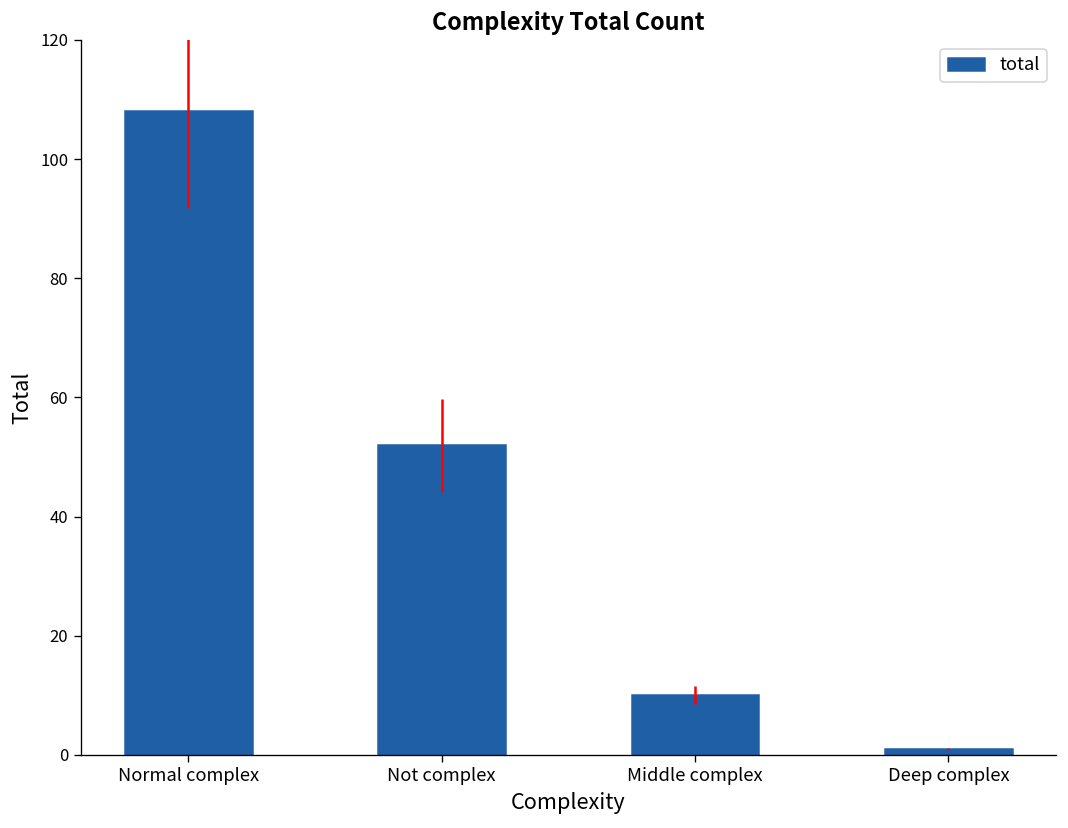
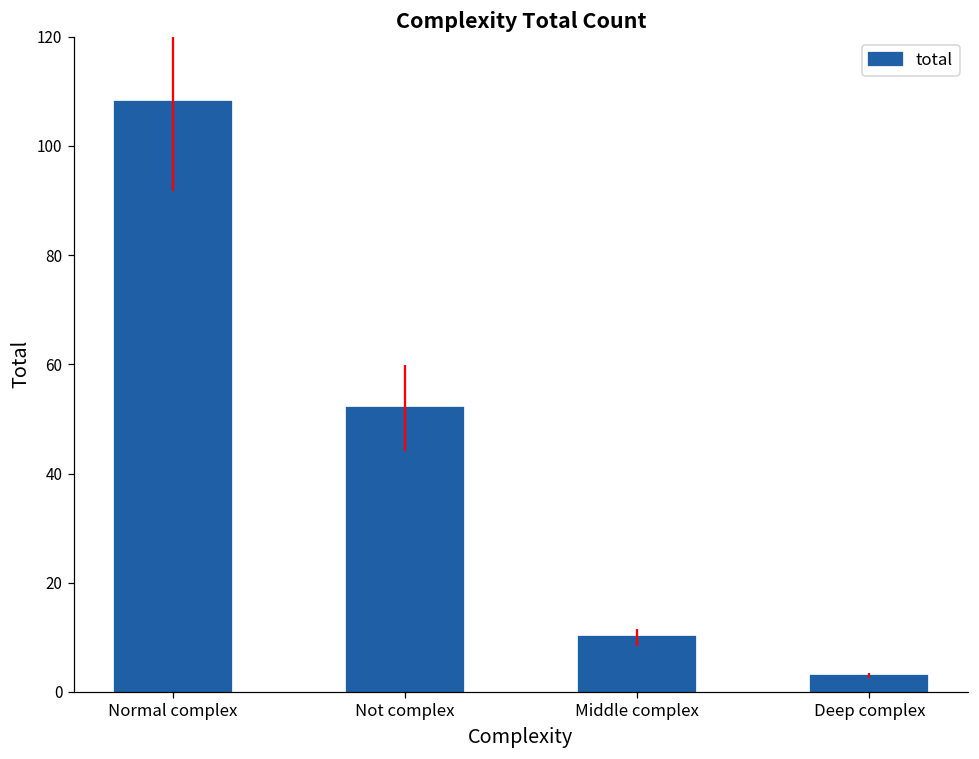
  {
    "Normal complex": 108,
    "Not complex": 52,
    "Middle complex": 10,
-   "Deep complex": 1
+   "Deep complex": 3
  }
